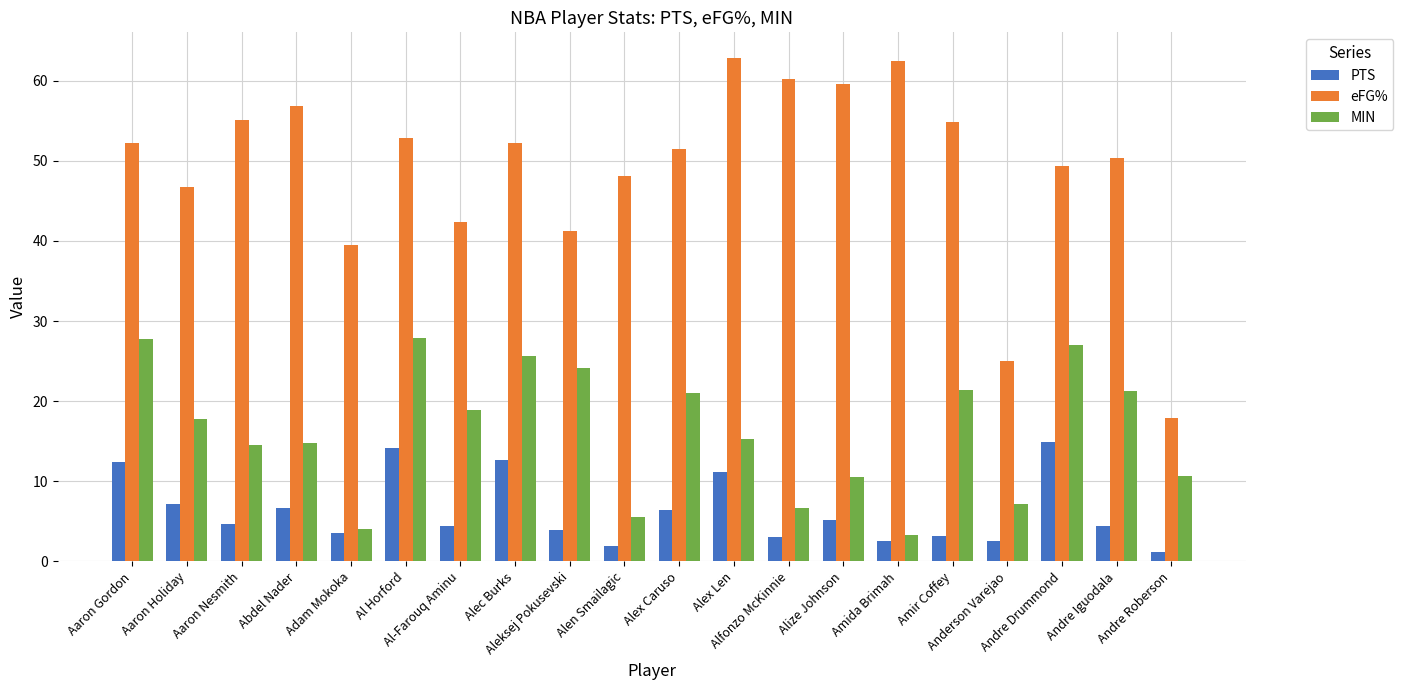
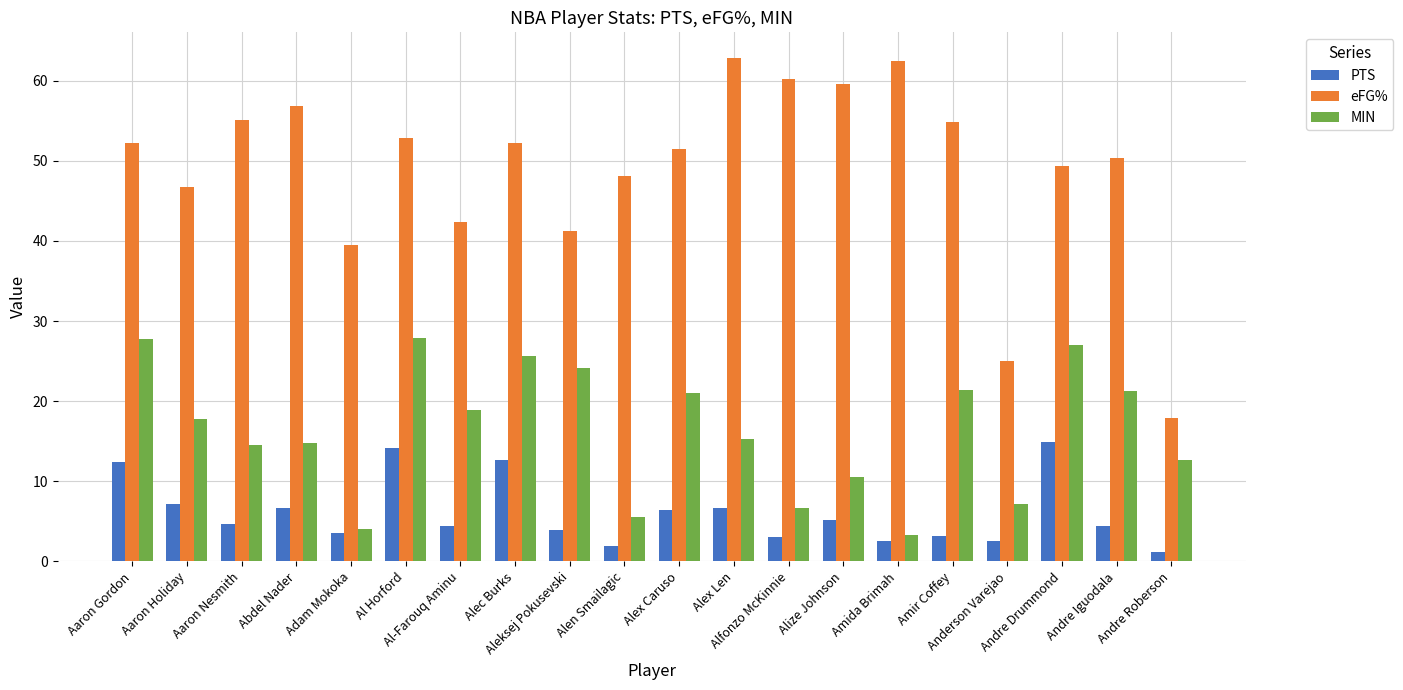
  {
    "PTS": {
      "Aaron Gordon": 12,
      "Aaron Holiday": 7,
      "Aaron Nesmith": 5,
      "Abdel Nader": 7,
      "Adam Mokoka": 4,
      "Al Horford": 14,
      "Al-Farouq Aminu": 4,
      "Alec Burks": 13,
      "Aleksej Pokusevski": 4,
      "Alen Smailagic": 2,
      "Alex Caruso": 6,
-     "Alex Len": 11,
+     "Alex Len": 7,
      "Alfonzo McKinnie": 3,
      "Alize Johnson": 5,
      "Amida Brimah": 3,
      "Amir Coffey": 3,
      "Anderson Varejao": 3,
      "Andre Drummond": 15,
      "Andre Iguodala": 4,
      "Andre Roberson": 1
    },
    "eFG%": {
      "Aaron Gordon": 52,
      "Aaron Holiday": 47,
      "Aaron Nesmith": 55,
      "Abdel Nader": 57,
      "Adam Mokoka": 40,
      "Al Horford": 53,
      "Al-Farouq Aminu": 42,
      "Alec Burks": 52,
      "Aleksej Pokusevski": 41,
      "Alen Smailagic": 48,
      "Alex Caruso": 52,
      "Alex Len": 63,
      "Alfonzo McKinnie": 60,
      "Alize Johnson": 60,
      "Amida Brimah": 63,
      "Amir Coffey": 55,
      "Anderson Varejao": 25,
      "Andre Drummond": 49,
      "Andre Iguodala": 50,
      "Andre Roberson": 18
    },
    "MIN": {
      "Aaron Gordon": 28,
      "Aaron Holiday": 18,
      "Aaron Nesmith": 15,
      "Abdel Nader": 15,
      "Adam Mokoka": 4,
      "Al Horford": 28,
      "Al-Farouq Aminu": 19,
      "Alec Burks": 26,
      "Aleksej Pokusevski": 24,
      "Alen Smailagic": 6,
      "Alex Caruso": 21,
      "Alex Len": 15,
      "Alfonzo McKinnie": 7,
      "Alize Johnson": 11,
      "Amida Brimah": 3,
      "Amir Coffey": 21,
      "Anderson Varejao": 7,
      "Andre Drummond": 27,
      "Andre Iguodala": 21,
-     "Andre Roberson": 11
+     "Andre Roberson": 13
    }
  }
